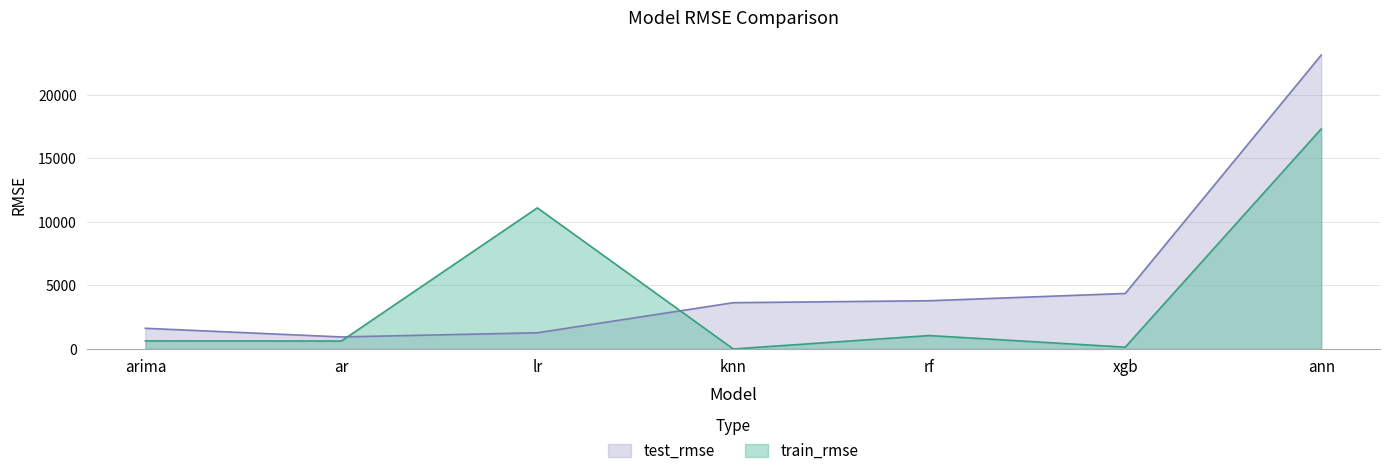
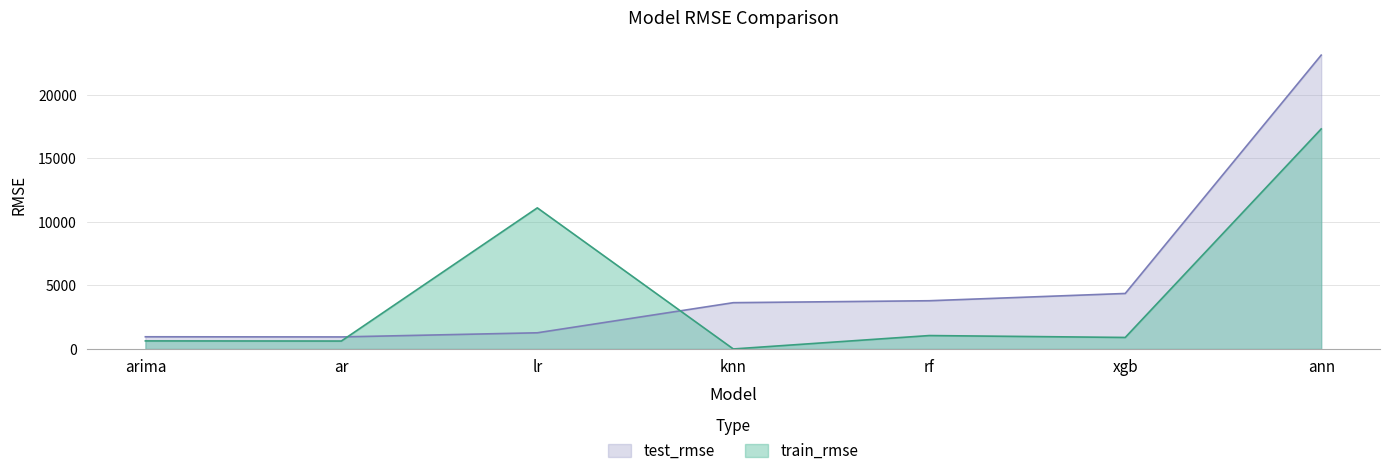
  {
    "test_rmse": {
-     "arima": 1600,
+     "arima": 1000,
      "ar": 900,
      "lr": 1300,
      "knn": 3600,
      "rf": 3800,
      "xgb": 4400,
      "ann": 23100
    },
    "train_rmse": {
      "arima": 600,
      "ar": 600,
      "lr": 11100,
      "knn": 0,
      "rf": 1100,
-     "xgb": 100,
+     "xgb": 900,
      "ann": 17300
    }
  }
